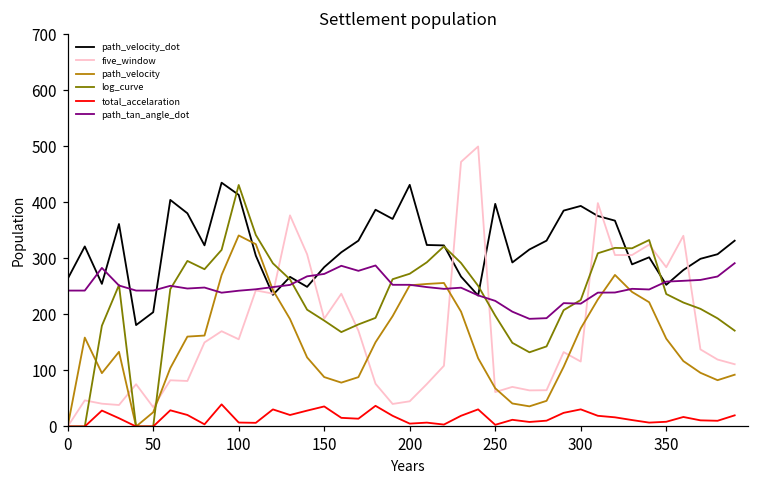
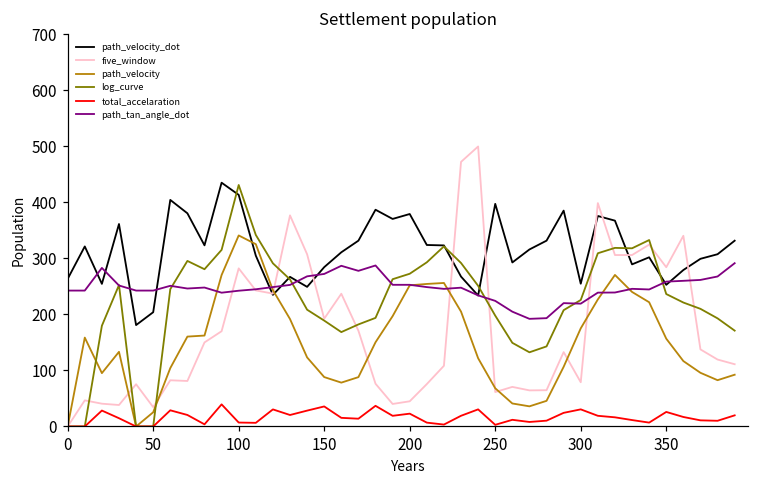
  {
    "path_velocity_dot": {
      "0": 260,
      "50": 200,
      "100": 410,
      "150": 280,
-     "200": 430,
+     "200": 380,
      "250": 400,
-     "300": 390,
+     "300": 250,
      "350": 250
    },
    "five_window": {
      "50": 30,
-     "100": 160,
+     "100": 280,
      "200": 50,
      "250": 60,
-     "300": 120,
+     "300": 80,
      "350": 280
    },
    "total_accelaration": {
      "100": 10,
      "150": 40,
-     "200": 10,
+     "200": 20,
      "250": 0,
      "300": 30,
-     "350": 10
+     "350": 30
    },
    "path_tan_angle_dot": {
      "0": 240,
      "50": 240,
      "100": 240,
      "150": 270,
      "250": 220,
      "300": 220,
      "350": 260
    }
  }
